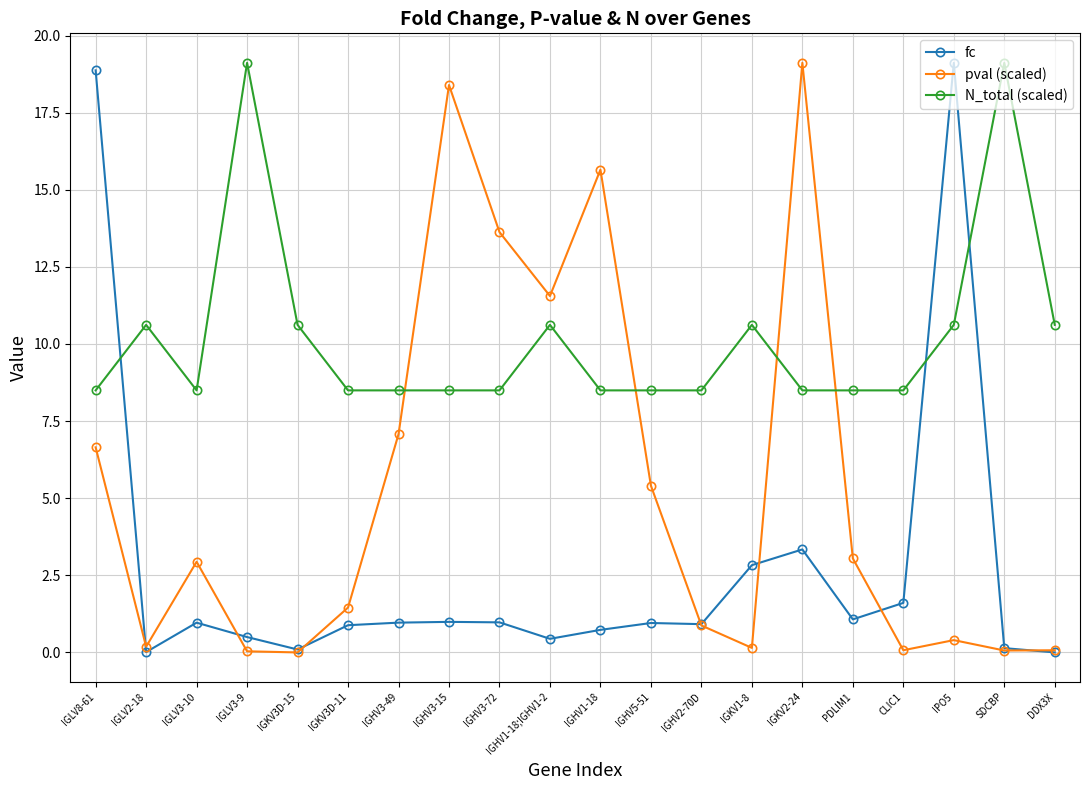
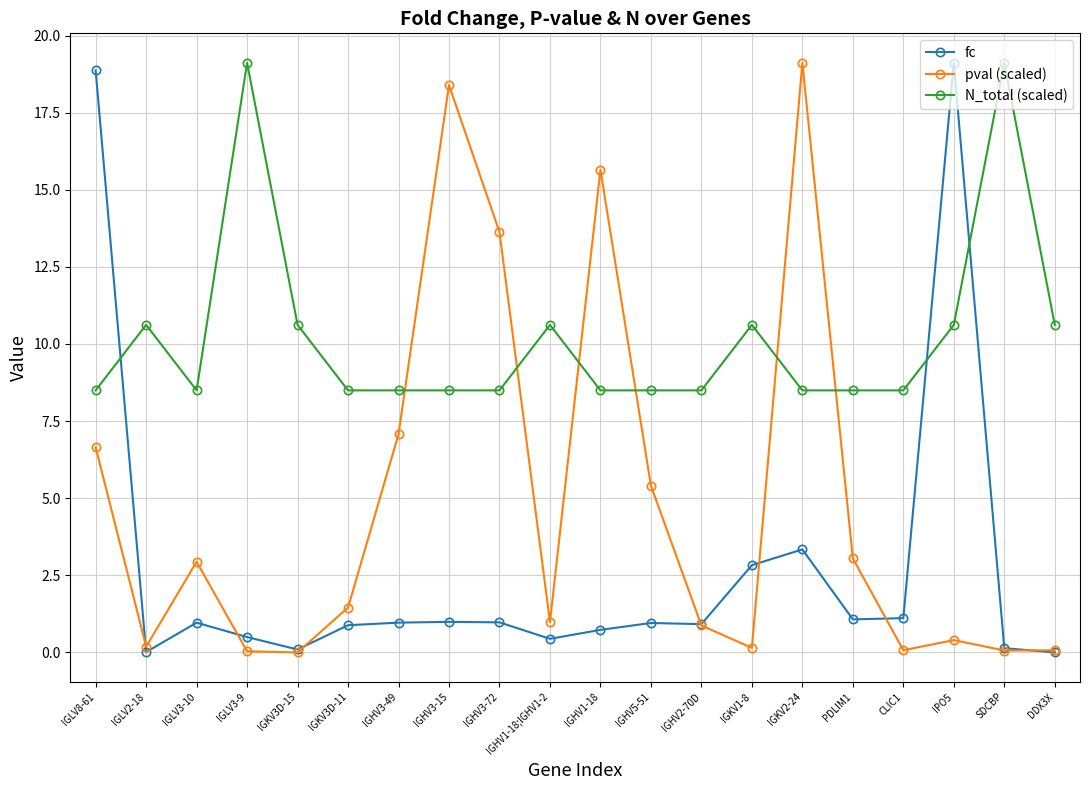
  {
    "fc": {
      "IGLV8-61": 18.9,
      "IGLV2-18": 0.0,
      "IGLV3-10": 1.0,
      "IGLV3-9": 0.5,
      "IGKV3D-15": 0.1,
      "IGKV3D-11": 0.9,
      "IGHV3-49": 1.0,
      "IGHV3-15": 1.0,
      "IGHV3-72": 1.0,
      "IGHV1-18;IGHV1-2": 0.4,
      "IGHV1-18": 0.7,
      "IGHV5-51": 1.0,
      "IGKV1-8": 2.8,
      "IGKV2-24": 3.3,
      "PDLIM1": 1.1,
-     "CLIC1": 1.6
+     "CLIC1": 1.1
    },
    "pval (scaled)": {
      "IGLV8-61": 6.6,
      "IGLV2-18": 0.2,
      "IGLV3-10": 2.9,
      "IGLV3-9": 0.0,
      "IGKV3D-15": 0.0,
      "IGKV3D-11": 1.5,
      "IGHV3-49": 7.1,
      "IGHV3-15": 18.4,
      "IGHV3-72": 13.6,
-     "IGHV1-18;IGHV1-2": 11.6,
+     "IGHV1-18;IGHV1-2": 1.0,
      "IGHV1-18": 15.7,
      "IGHV5-51": 5.4,
      "IGKV1-8": 0.1,
      "IGKV2-24": 19.1,
      "PDLIM1": 3.0,
      "CLIC1": 0.1,
      "IPO5": 0.4
    },
    "N_total (scaled)": {
      "IGLV8-61": 8.5,
      "IGLV2-18": 10.6,
      "IGLV3-10": 8.5,
      "IGLV3-9": 19.1,
      "IGKV3D-15": 10.6,
      "IGKV3D-11": 8.5,
      "IGHV3-49": 8.5,
      "IGHV3-15": 8.5,
      "IGHV3-72": 8.5,
      "IGHV1-18;IGHV1-2": 10.6,
      "IGHV1-18": 8.5,
      "IGHV5-51": 8.5,
      "IGHV2-70D": 8.5,
      "IGKV1-8": 10.6,
      "IGKV2-24": 8.5,
      "PDLIM1": 8.5,
      "CLIC1": 8.5,
      "IPO5": 10.6,
      "DDX3X": 10.6
    }
  }
